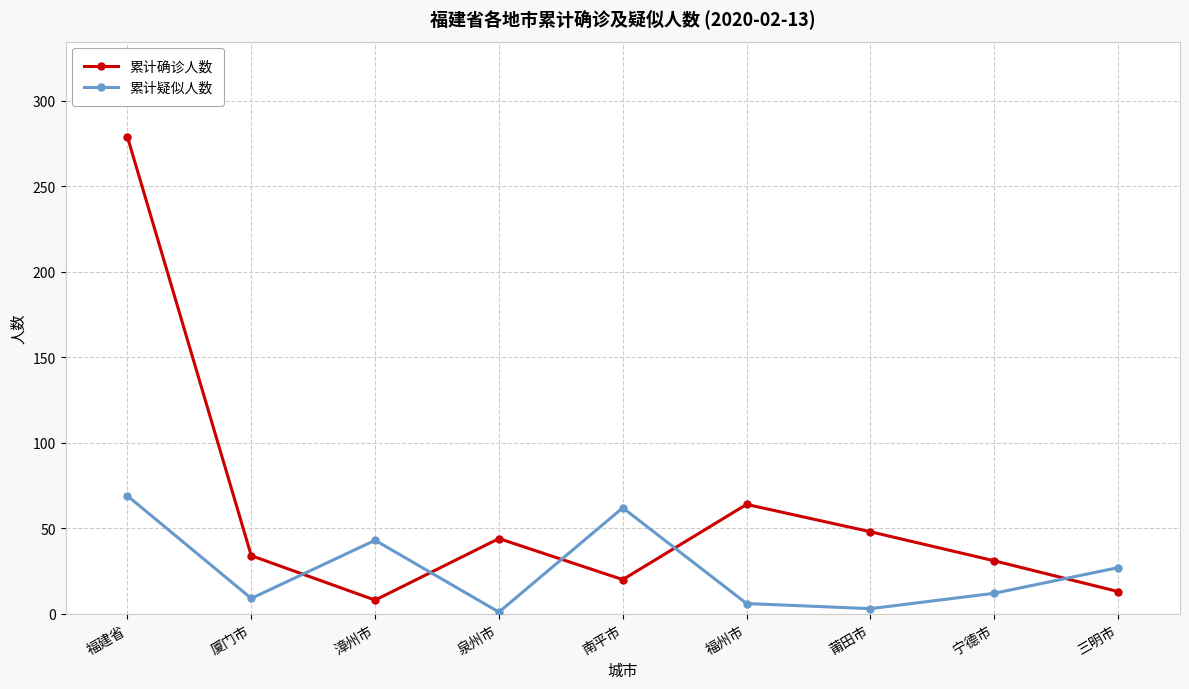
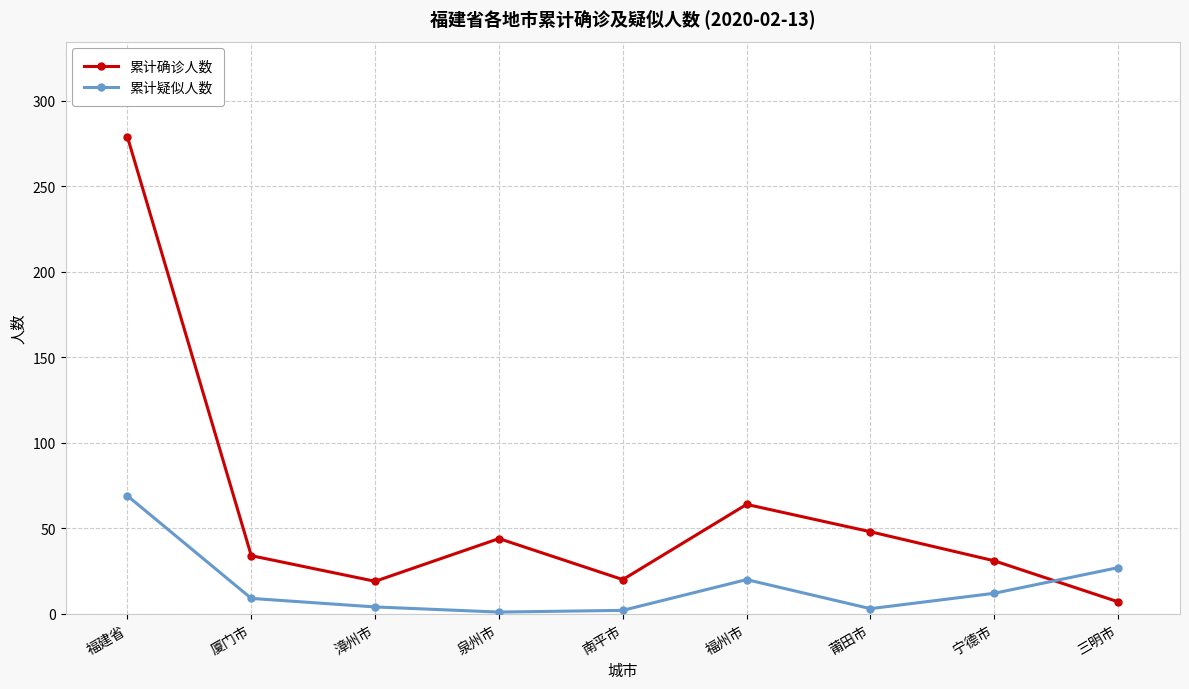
  {
    "累计确诊人数": {
      "福建省": 279,
      "厦门市": 34,
-     "漳州市": 8,
+     "漳州市": 19,
      "泉州市": 44,
      "南平市": 20,
      "福州市": 64,
      "莆田市": 48,
      "宁德市": 31,
-     "三明市": 13
+     "三明市": 7
    },
    "累计疑似人数": {
      "福建省": 69,
      "厦门市": 9,
-     "漳州市": 43,
+     "漳州市": 4,
      "泉州市": 1,
-     "南平市": 62,
-     "福州市": 6,
+     "南平市": 2,
+     "福州市": 20,
      "莆田市": 3,
      "宁德市": 12,
      "三明市": 27
    }
  }
